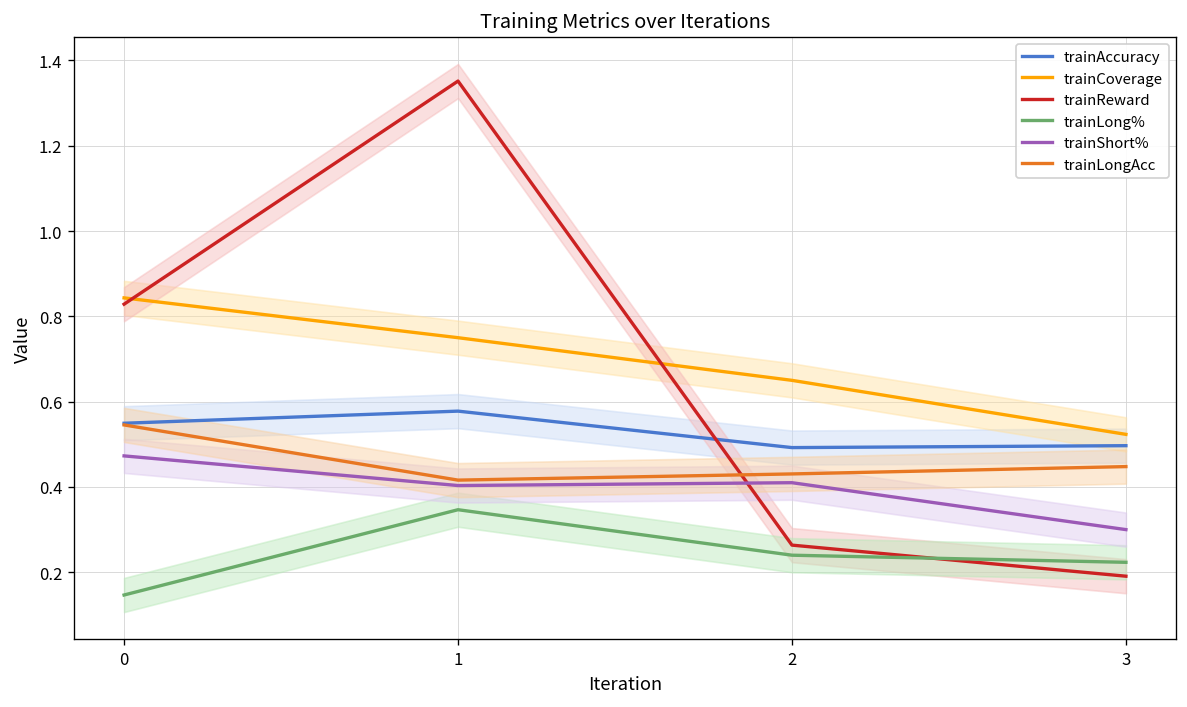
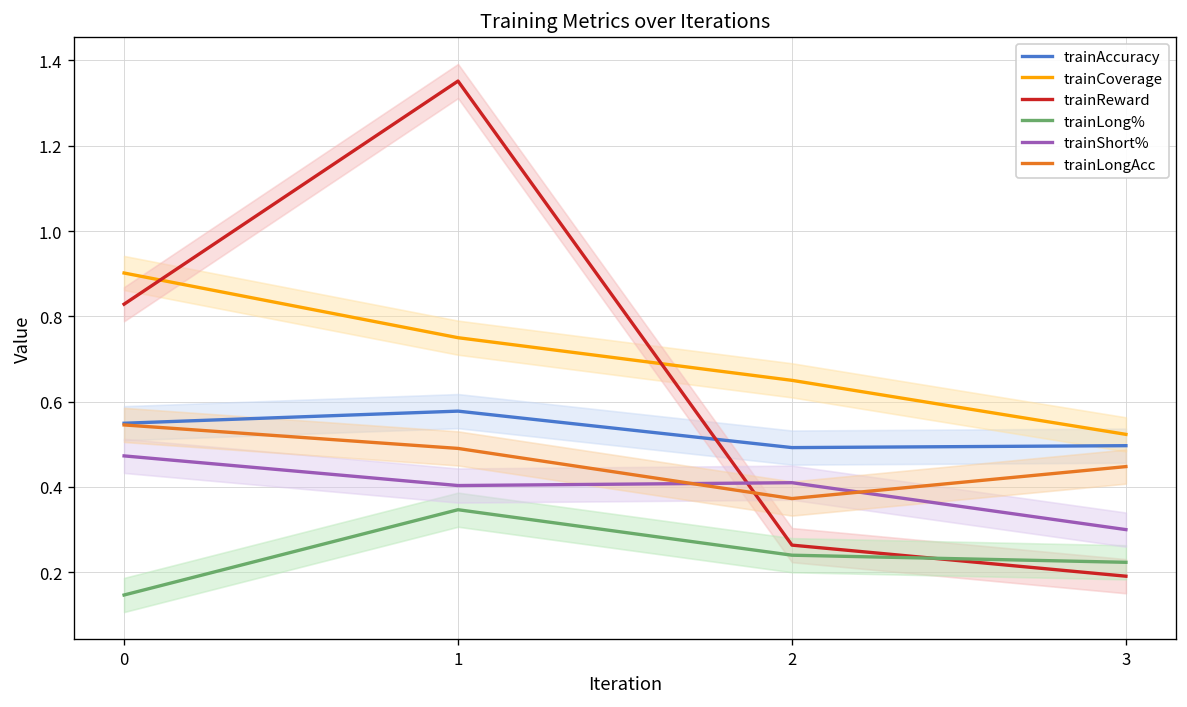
  {
    "trainAccuracy": {
      "1": 0.58,
      "2": 0.49,
      "3": 0.50
    },
    "trainCoverage": {
-     "0": 0.84,
+     "0": 0.90,
      "1": 0.75,
      "2": 0.65,
      "3": 0.52
    },
    "trainReward": {
      "0": 0.83,
      "1": 1.35,
      "2": 0.26,
      "3": 0.19
    },
    "trainLong%": {
      "0": 0.15,
      "1": 0.35,
      "2": 0.24,
      "3": 0.22
    },
    "trainShort%": {
      "0": 0.47,
      "1": 0.40,
      "3": 0.30
    },
    "trainLongAcc": {
-     "1": 0.42,
-     "2": 0.43,
+     "1": 0.49,
+     "2": 0.37,
      "3": 0.45
    }
  }
